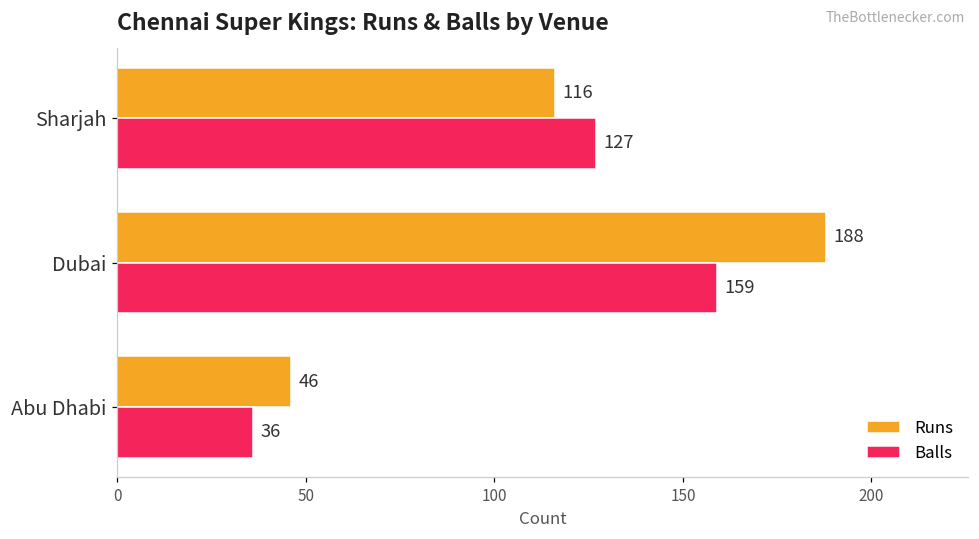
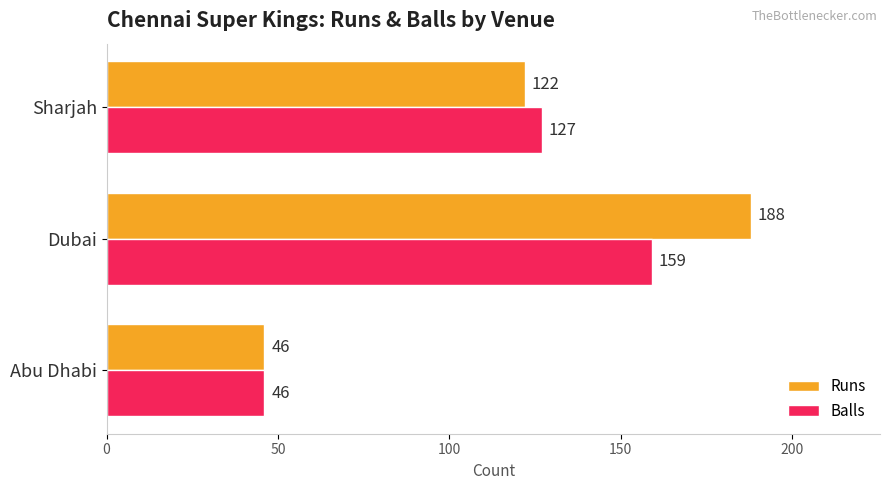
  {
    "Runs": {
-     "Sharjah": 116,
+     "Sharjah": 122,
      "Dubai": 188,
      "Abu Dhabi": 46
    },
    "Balls": {
      "Sharjah": 127,
      "Dubai": 159,
-     "Abu Dhabi": 36
+     "Abu Dhabi": 46
    }
  }
